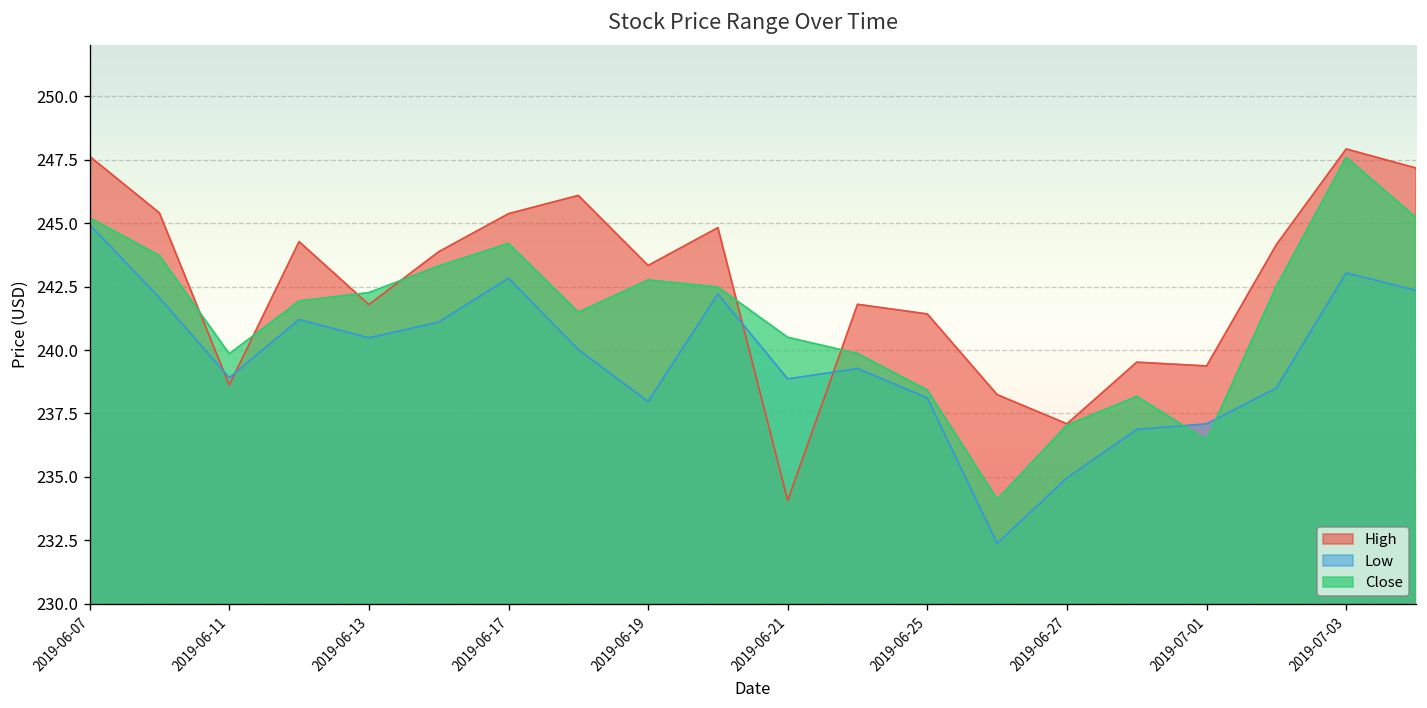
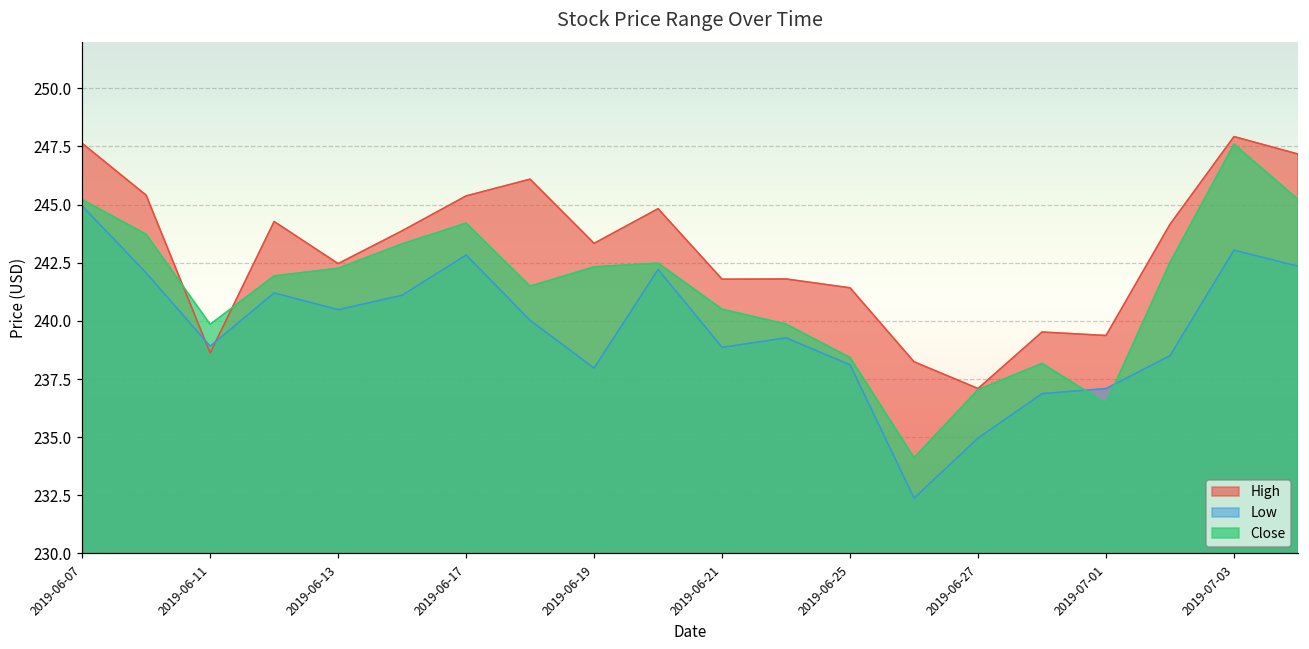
  {
    "High": {
      "2019-06-07": 247.6,
      "2019-06-11": 238.6,
-     "2019-06-13": 241.8,
+     "2019-06-13": 242.5,
      "2019-06-17": 245.4,
      "2019-06-19": 243.3,
-     "2019-06-21": 234.1,
+     "2019-06-21": 241.8,
      "2019-06-25": 241.4,
      "2019-07-01": 239.4,
      "2019-07-03": 247.9
    },
    "Low": {
      "2019-06-07": 244.9,
      "2019-06-11": 238.9,
      "2019-06-13": 240.5,
      "2019-06-17": 242.8,
      "2019-06-19": 238.0,
      "2019-06-21": 238.9,
      "2019-06-25": 238.1,
      "2019-06-27": 235.0,
      "2019-07-01": 237.1,
      "2019-07-03": 243.0
    },
    "Close": {
      "2019-06-07": 245.2,
      "2019-06-11": 239.9,
      "2019-06-13": 242.3,
      "2019-06-17": 244.2,
-     "2019-06-19": 242.8,
+     "2019-06-19": 242.3,
      "2019-06-21": 240.5,
      "2019-06-25": 238.4,
      "2019-07-01": 236.5,
      "2019-07-03": 247.6
    }
  }
